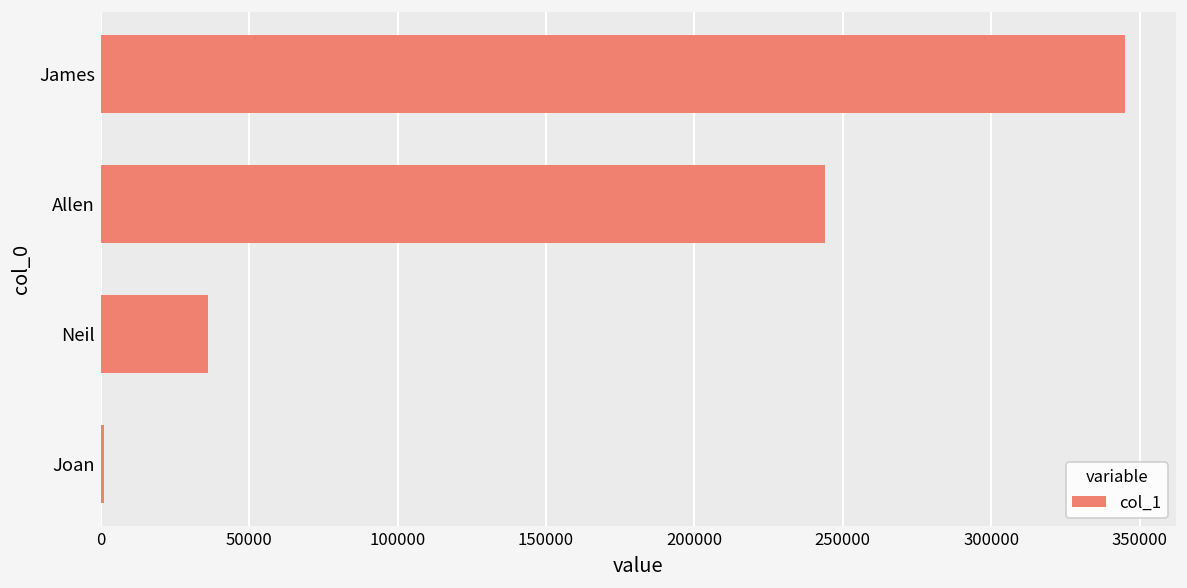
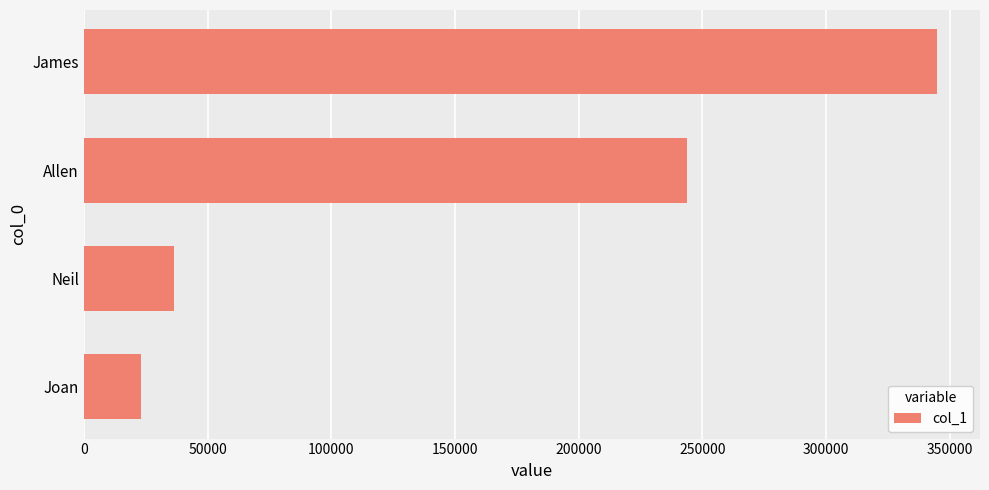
  {
    "James": 345000,
    "Allen": 244000,
    "Neil": 36000,
-   "Joan": 1000
+   "Joan": 23000
  }
